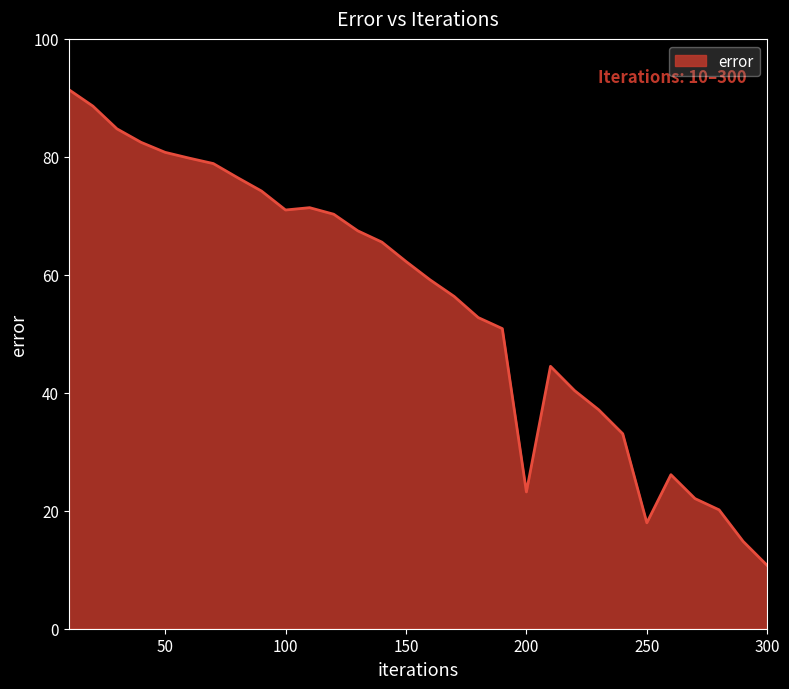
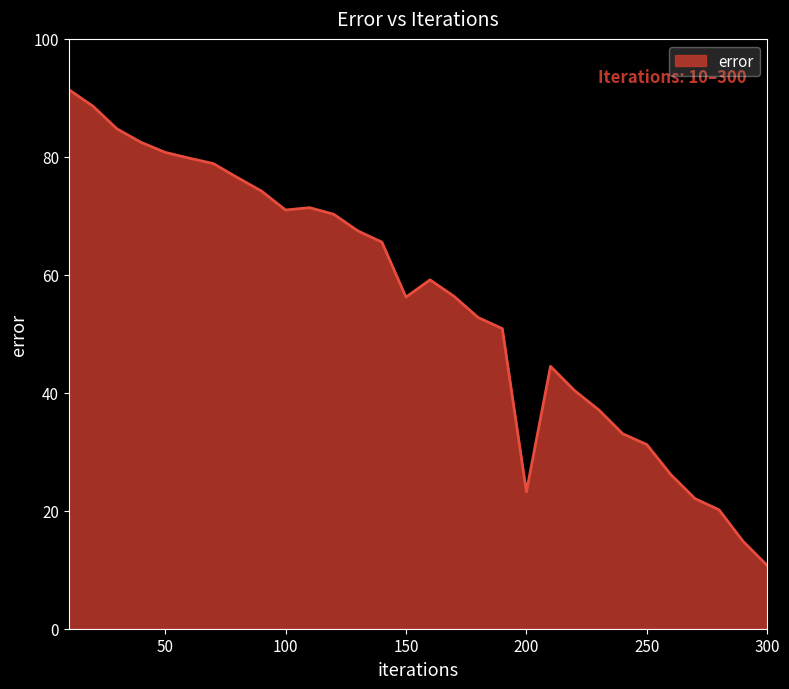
  {
    "50": 81,
    "100": 71,
-   "150": 62,
+   "150": 56,
    "200": 23,
-   "250": 18,
+   "250": 31,
    "300": 11
  }
